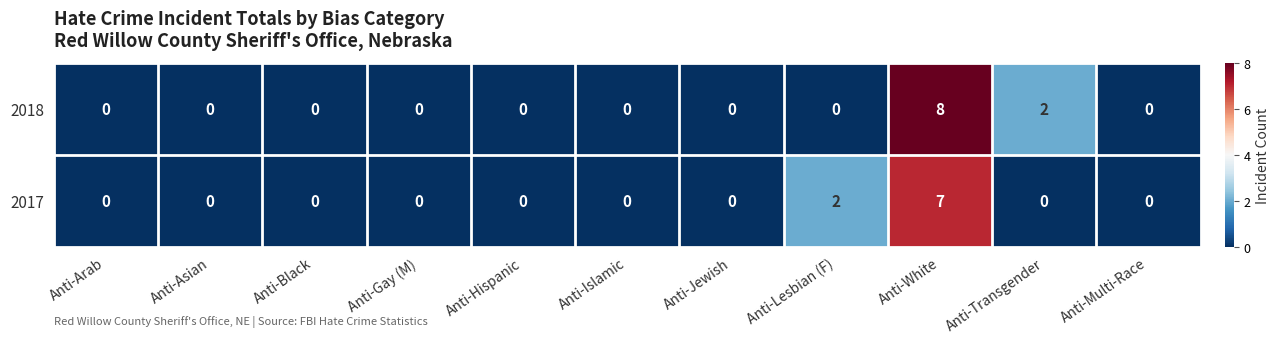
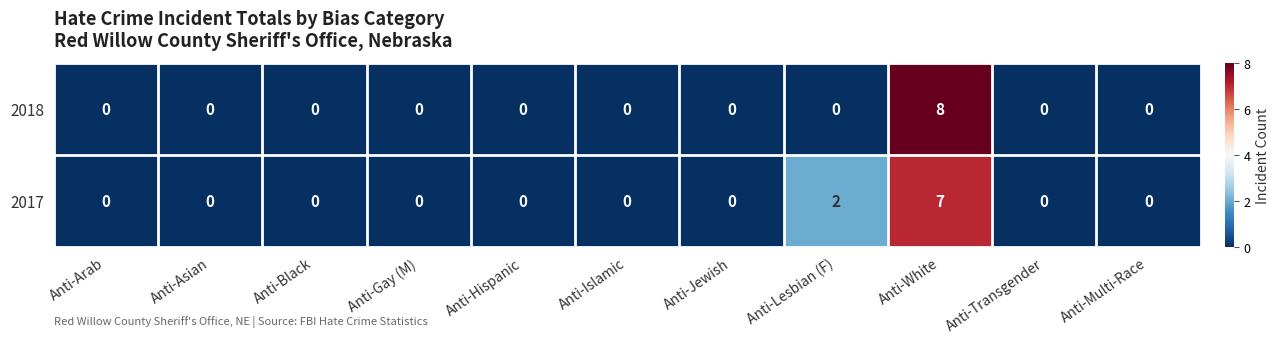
  {
    "2018": {
      "Anti-Arab": 0,
      "Anti-Asian": 0,
      "Anti-Black": 0,
      "Anti-Gay (M)": 0,
      "Anti-Hispanic": 0,
      "Anti-Islamic": 0,
      "Anti-Jewish": 0,
      "Anti-Lesbian (F)": 0,
      "Anti-White": 8,
-     "Anti-Transgender": 2,
+     "Anti-Transgender": 0,
      "Anti-Multi-Race": 0
    },
    "2017": {
      "Anti-Arab": 0,
      "Anti-Asian": 0,
      "Anti-Black": 0,
      "Anti-Gay (M)": 0,
      "Anti-Hispanic": 0,
      "Anti-Islamic": 0,
      "Anti-Jewish": 0,
      "Anti-Lesbian (F)": 2,
      "Anti-White": 7,
      "Anti-Transgender": 0,
      "Anti-Multi-Race": 0
    }
  }
